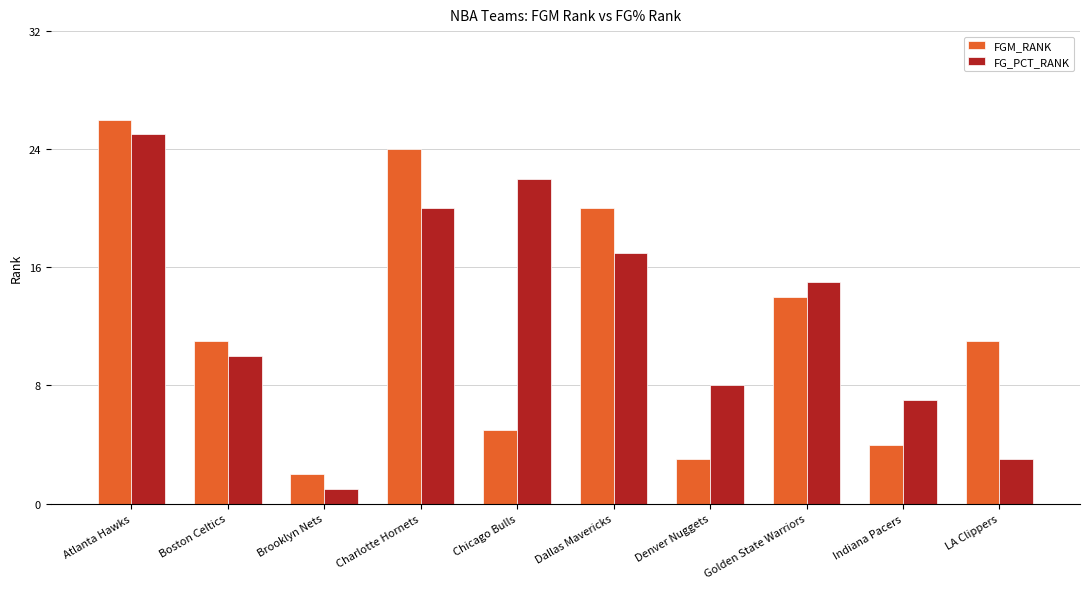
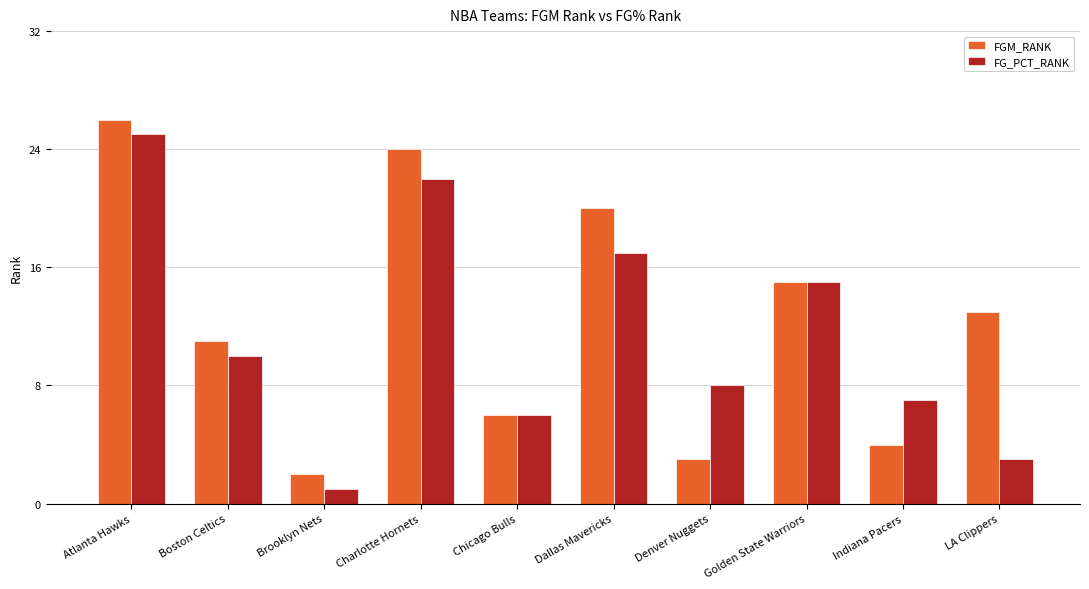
  {
    "FGM_RANK": {
      "Atlanta Hawks": 26,
      "Boston Celtics": 11,
      "Brooklyn Nets": 2,
      "Charlotte Hornets": 24,
-     "Chicago Bulls": 5,
+     "Chicago Bulls": 6,
      "Dallas Mavericks": 20,
      "Denver Nuggets": 3,
-     "Golden State Warriors": 14,
+     "Golden State Warriors": 15,
      "Indiana Pacers": 4,
-     "LA Clippers": 11
+     "LA Clippers": 13
    },
    "FG_PCT_RANK": {
      "Atlanta Hawks": 25,
      "Boston Celtics": 10,
      "Brooklyn Nets": 1,
-     "Charlotte Hornets": 20,
-     "Chicago Bulls": 22,
+     "Charlotte Hornets": 22,
+     "Chicago Bulls": 6,
      "Dallas Mavericks": 17,
      "Denver Nuggets": 8,
      "Golden State Warriors": 15,
      "Indiana Pacers": 7,
      "LA Clippers": 3
    }
  }
